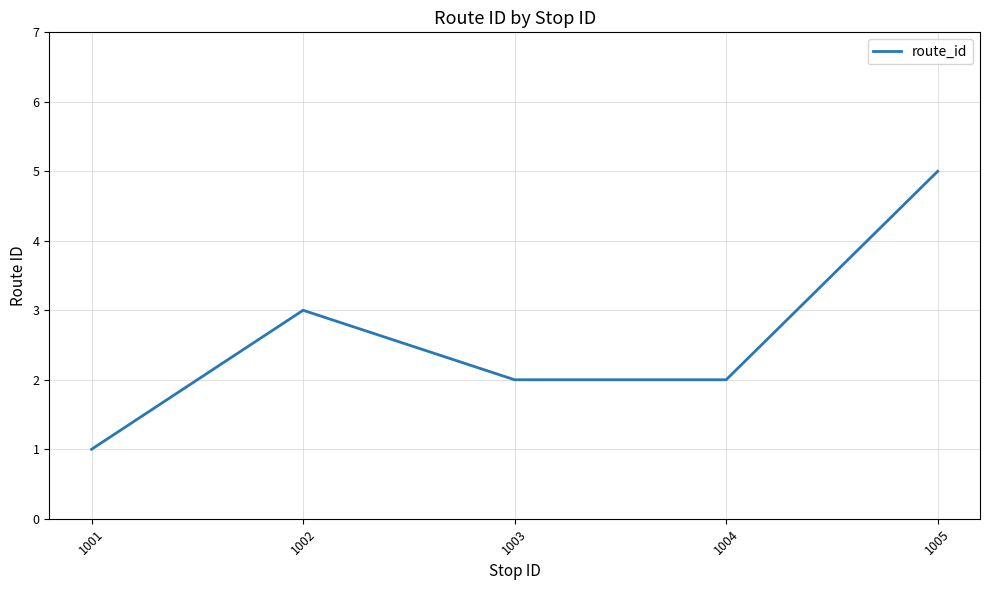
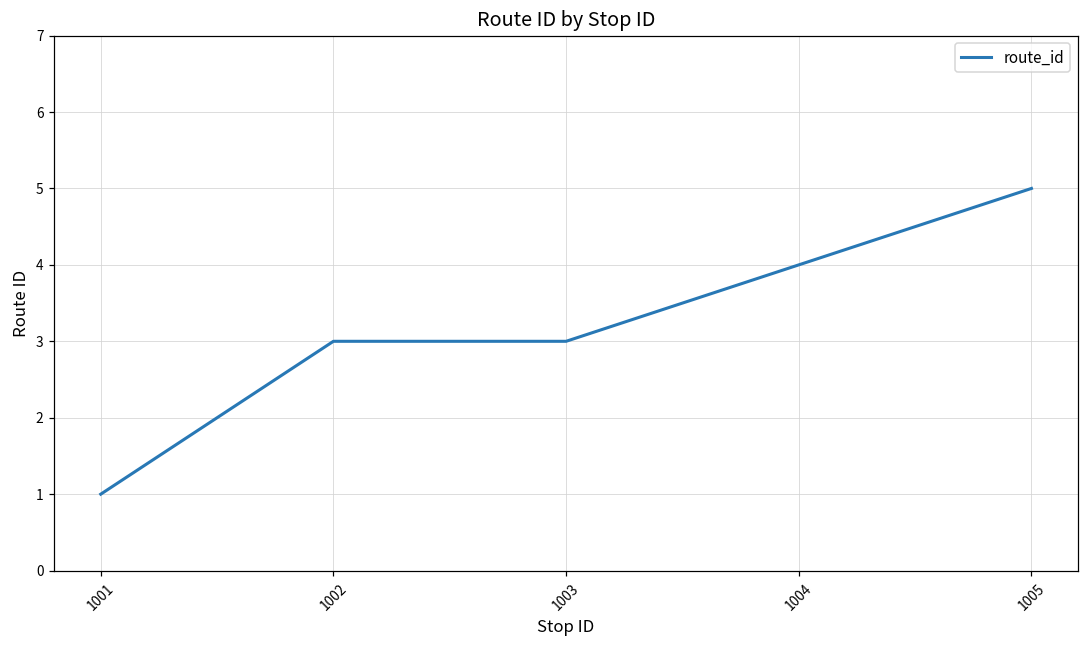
  {
    "1001": 1,
    "1002": 3,
-   "1003": 2,
-   "1004": 2,
+   "1003": 3,
+   "1004": 4,
    "1005": 5
  }
